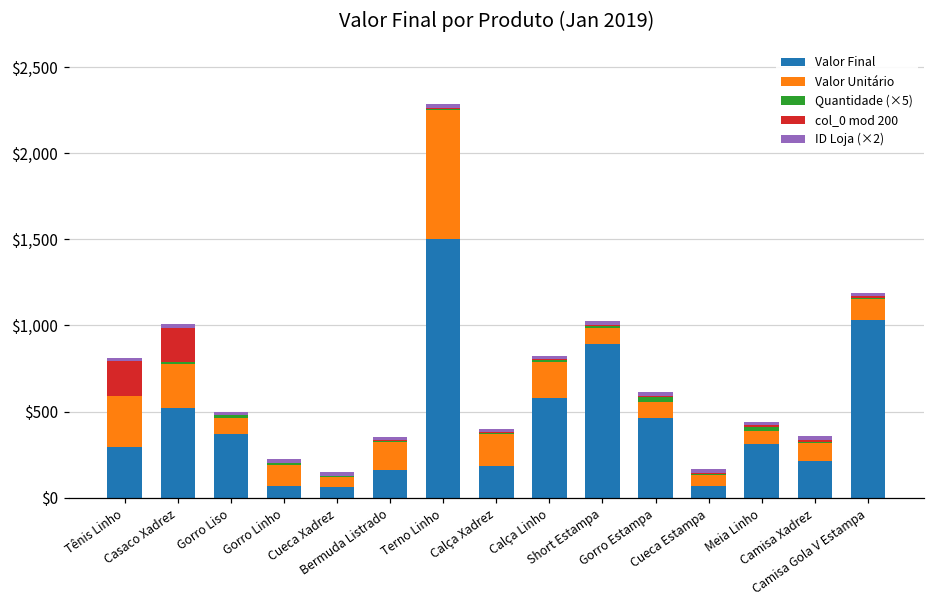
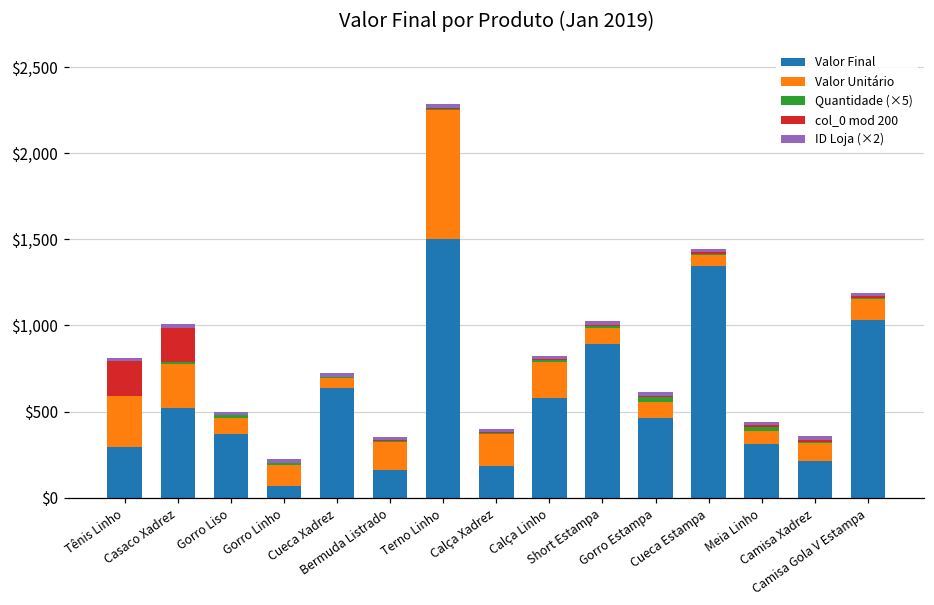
  {
    "Valor Final": {
      "Tênis Linho": "$290",
      "Casaco Xadrez": "$520",
      "Gorro Liso": "$370",
      "Gorro Linho": "$70",
-     "Cueca Xadrez": "$60",
+     "Cueca Xadrez": "$640",
      "Bermuda Listrado": "$160",
      "Terno Linho": "$1,500",
      "Calça Xadrez": "$190",
      "Calça Linho": "$580",
      "Short Estampa": "$890",
      "Gorro Estampa": "$470",
-     "Cueca Estampa": "$70",
+     "Cueca Estampa": "$1,350",
      "Meia Linho": "$310",
      "Camisa Xadrez": "$210",
      "Camisa Gola V Estampa": "$1,030"
    },
    "Valor Unitário": {
      "Tênis Linho": "$290",
      "Casaco Xadrez": "$260",
      "Gorro Liso": "$90",
      "Gorro Linho": "$120",
      "Cueca Xadrez": "$60",
      "Bermuda Listrado": "$160",
      "Terno Linho": "$750",
      "Calça Xadrez": "$190",
      "Calça Linho": "$210",
      "Short Estampa": "$100",
      "Gorro Estampa": "$90",
      "Cueca Estampa": "$70",
      "Meia Linho": "$80",
      "Camisa Xadrez": "$110",
      "Camisa Gola V Estampa": "$120"
    },
    "Quantidade (×5)": {
      "Gorro Liso": "$20",
      "Gorro Estampa": "$30",
      "Meia Linho": "$20"
    },
    "col_0 mod 200": {
      "Tênis Linho": "$200",
      "Casaco Xadrez": "$200",
      "Gorro Liso": "$0"
    },
    "ID Loja (×2)": {
      "Tênis Linho": "$20",
      "Casaco Xadrez": "$20",
      "Gorro Liso": "$20",
      "Gorro Linho": "$20",
      "Cueca Xadrez": "$20",
      "Bermuda Listrado": "$20",
      "Terno Linho": "$20",
      "Calça Xadrez": "$20",
      "Calça Linho": "$20",
      "Short Estampa": "$20",
      "Gorro Estampa": "$20",
      "Cueca Estampa": "$20",
      "Meia Linho": "$20",
      "Camisa Xadrez": "$20",
      "Camisa Gola V Estampa": "$20"
    }
  }
